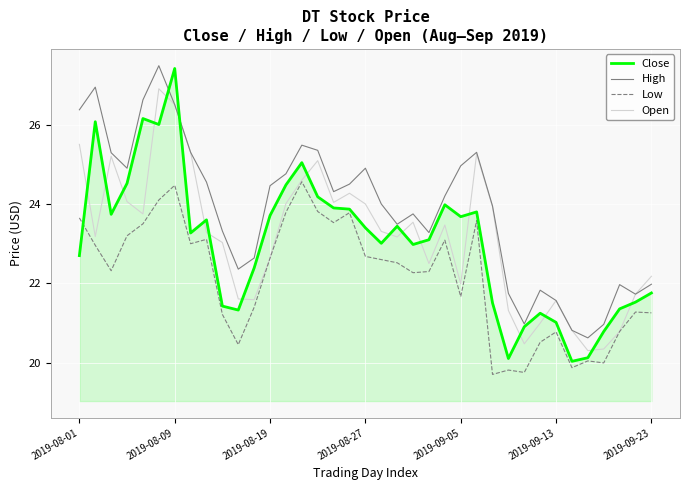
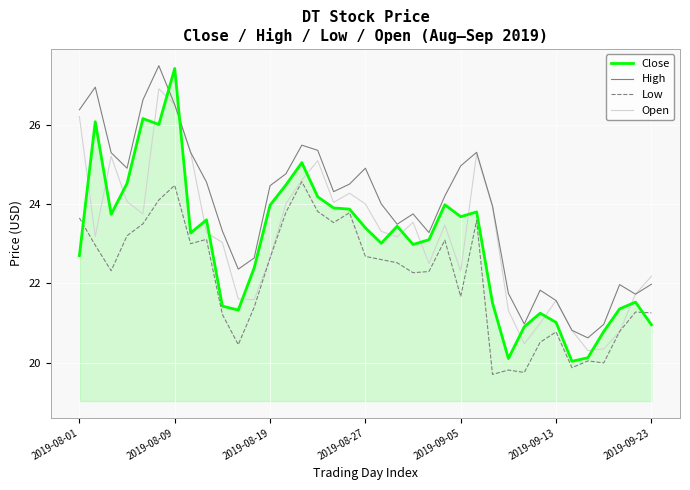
  {
    "Close": {
      "2019-08-01": 22.7,
      "2019-08-09": 27.4,
-     "2019-08-19": 23.7,
+     "2019-08-19": 24.0,
      "2019-08-27": 23.4,
      "2019-09-05": 23.7,
      "2019-09-13": 21.0,
-     "2019-09-23": 21.8
+     "2019-09-23": 21.0
    },
    "Open": {
-     "2019-08-01": 25.5,
+     "2019-08-01": 26.2,
      "2019-08-27": 24.0,
-     "2019-09-05": 22.0,
+     "2019-09-05": 22.3,
      "2019-09-23": 22.2
    }
  }
